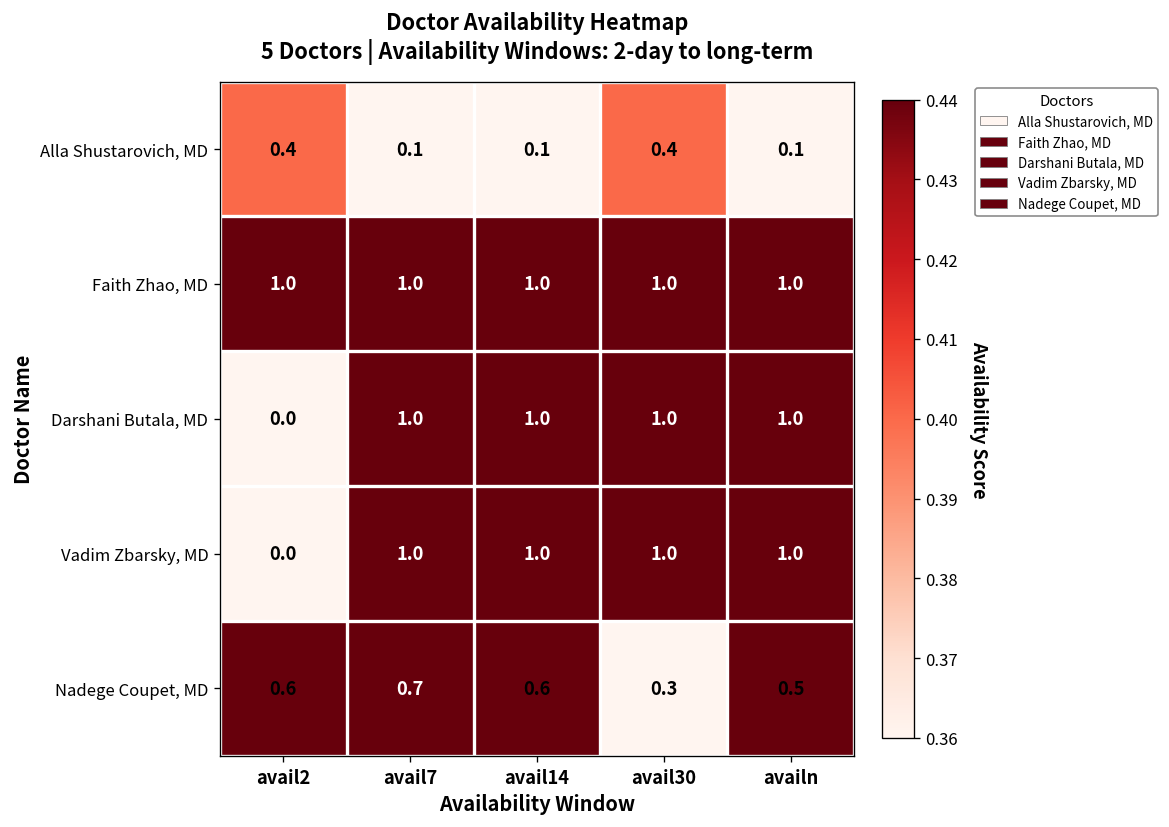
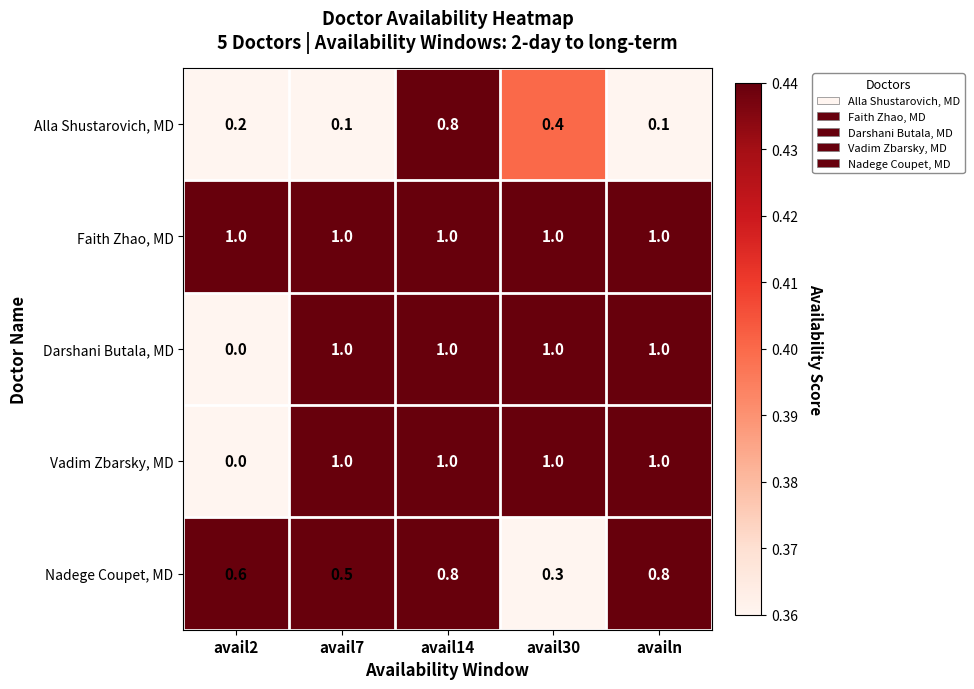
  {
    "Alla Shustarovich, MD": {
-     "avail2": 0.4,
+     "avail2": 0.2,
      "avail7": 0.1,
-     "avail14": 0.1,
+     "avail14": 0.8,
      "avail30": 0.4,
      "availn": 0.1
    },
    "Faith Zhao, MD": {
      "avail2": 1.0,
      "avail7": 1.0,
      "avail14": 1.0,
      "avail30": 1.0,
      "availn": 1.0
    },
    "Darshani Butala, MD": {
      "avail2": 0.0,
      "avail7": 1.0,
      "avail14": 1.0,
      "avail30": 1.0,
      "availn": 1.0
    },
    "Vadim Zbarsky, MD": {
      "avail2": 0.0,
      "avail7": 1.0,
      "avail14": 1.0,
      "avail30": 1.0,
      "availn": 1.0
    },
    "Nadege Coupet, MD": {
      "avail2": 0.6,
-     "avail7": 0.7,
-     "avail14": 0.6,
+     "avail7": 0.5,
+     "avail14": 0.8,
      "avail30": 0.3,
-     "availn": 0.5
+     "availn": 0.8
    }
  }
